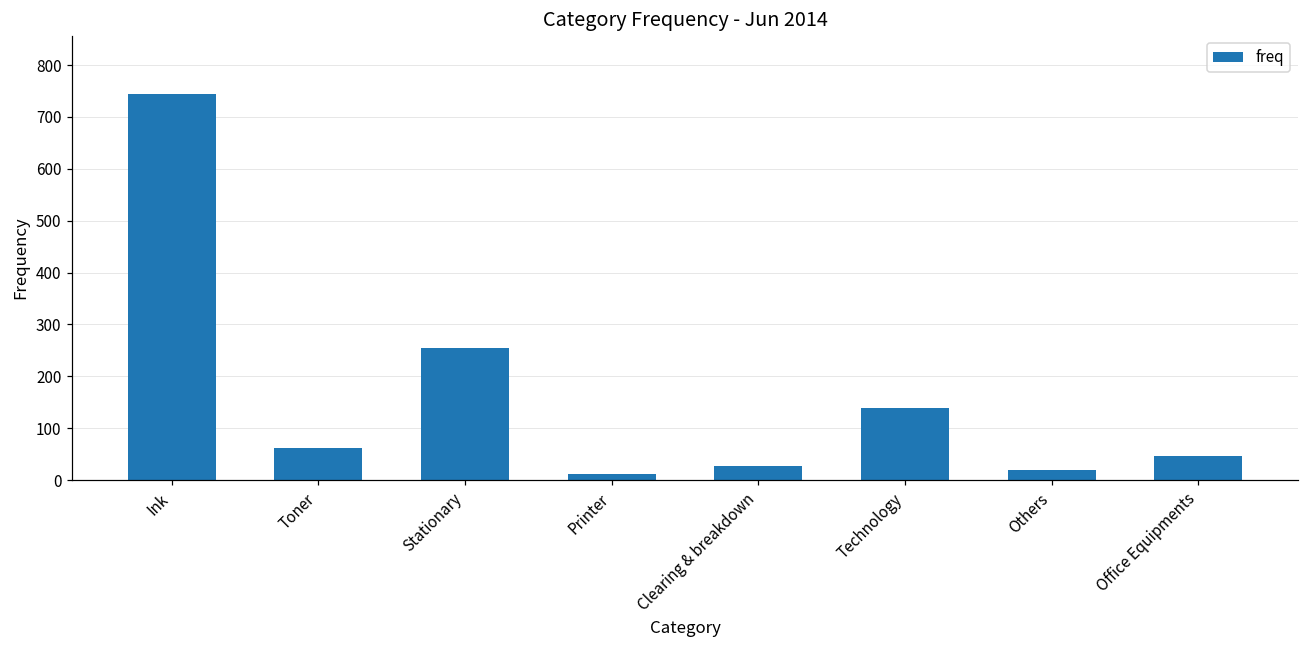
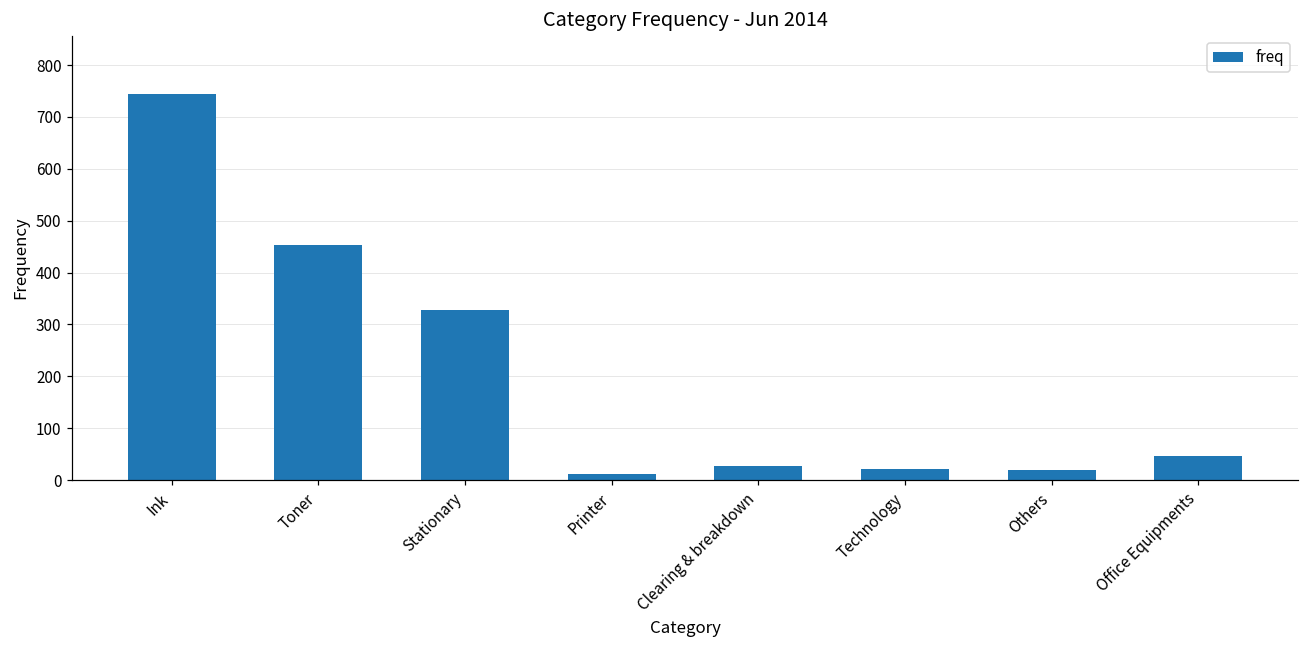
  {
    "Ink": 750,
-   "Toner": 60,
-   "Stationary": 250,
+   "Toner": 450,
+   "Stationary": 330,
    "Printer": 10,
    "Clearing & breakdown": 30,
-   "Technology": 140,
+   "Technology": 20,
    "Others": 20,
    "Office Equipments": 50
  }
